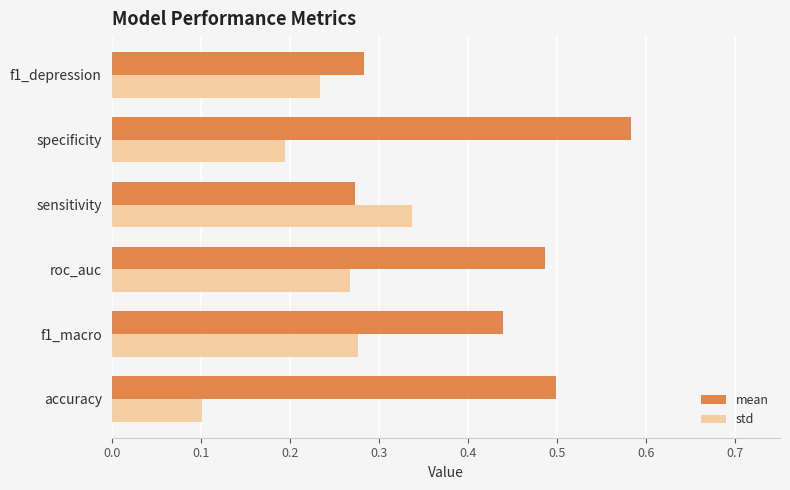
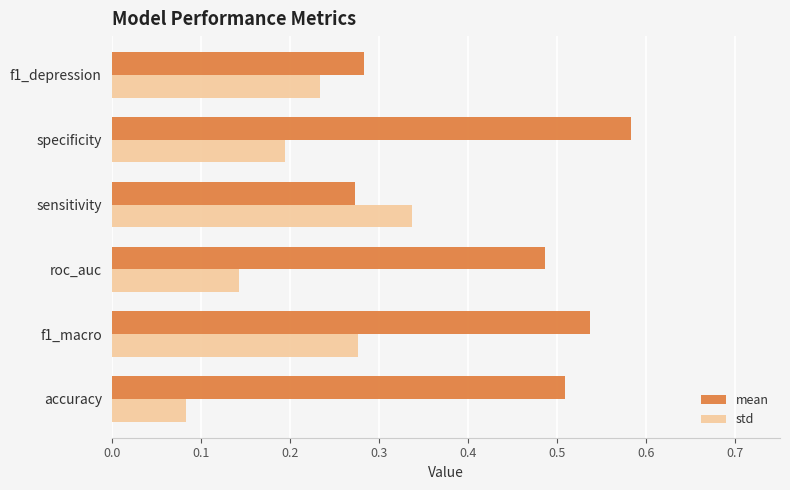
  {
    "mean": {
      "f1_depression": 0.28,
      "specificity": 0.58,
      "sensitivity": 0.27,
      "roc_auc": 0.49,
-     "f1_macro": 0.44,
-     "accuracy": 0.50
+     "f1_macro": 0.54,
+     "accuracy": 0.51
    },
    "std": {
      "f1_depression": 0.23,
      "specificity": 0.20,
      "sensitivity": 0.34,
-     "roc_auc": 0.27,
+     "roc_auc": 0.14,
      "f1_macro": 0.28,
-     "accuracy": 0.10
+     "accuracy": 0.08
    }
  }
